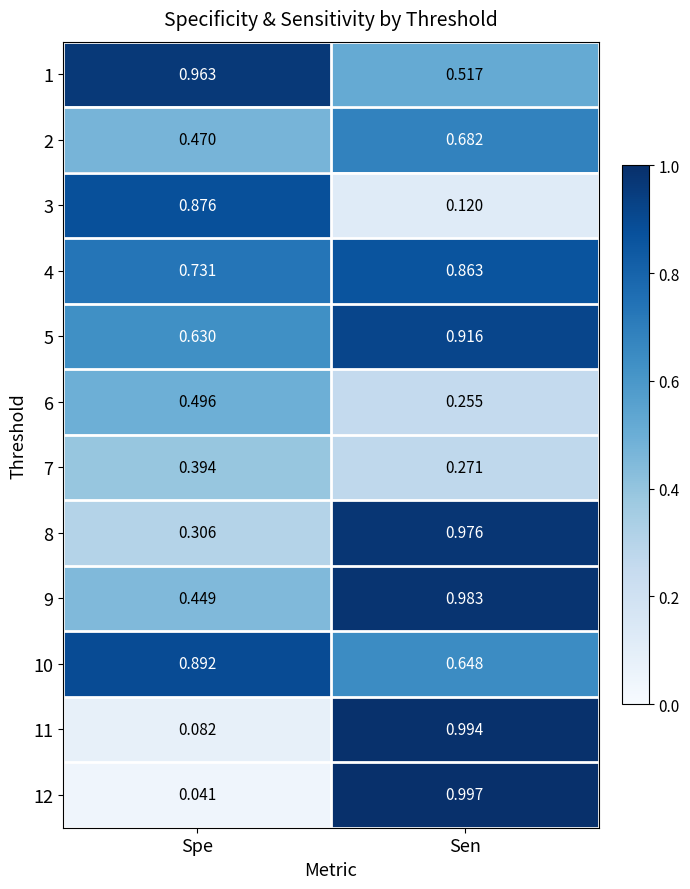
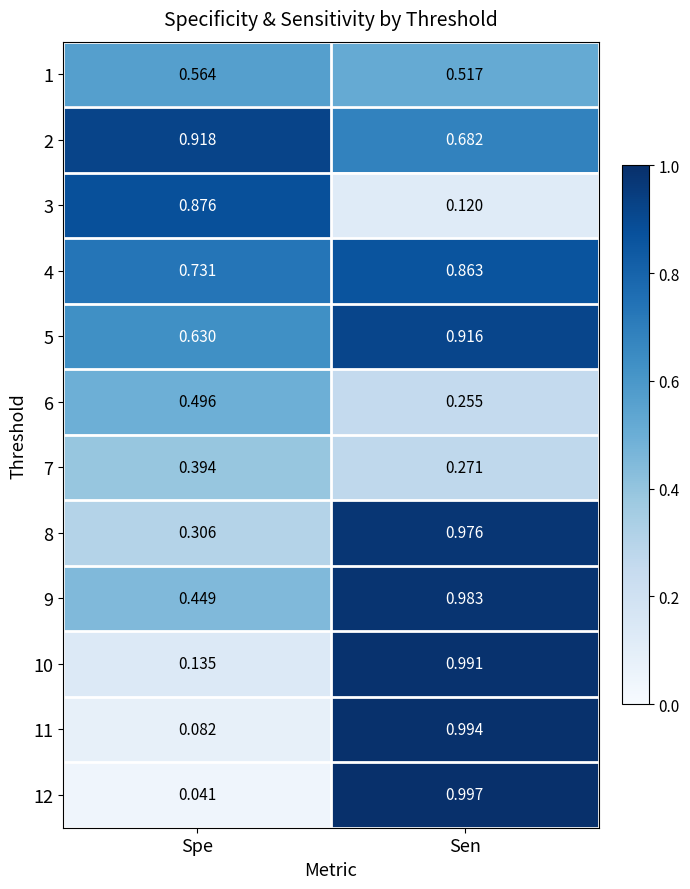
  {
    "1": {
-     "Spe": 0.963,
+     "Spe": 0.564,
      "Sen": 0.517
    },
    "2": {
-     "Spe": 0.470,
+     "Spe": 0.918,
      "Sen": 0.682
    },
    "3": {
      "Spe": 0.876,
      "Sen": 0.120
    },
    "4": {
      "Spe": 0.731,
      "Sen": 0.863
    },
    "5": {
      "Spe": 0.630,
      "Sen": 0.916
    },
    "6": {
      "Spe": 0.496,
      "Sen": 0.255
    },
    "7": {
      "Spe": 0.394,
      "Sen": 0.271
    },
    "8": {
      "Spe": 0.306,
      "Sen": 0.976
    },
    "9": {
      "Spe": 0.449,
      "Sen": 0.983
    },
    "10": {
-     "Spe": 0.892,
-     "Sen": 0.648
+     "Spe": 0.135,
+     "Sen": 0.991
    },
    "11": {
      "Spe": 0.082,
      "Sen": 0.994
    },
    "12": {
      "Spe": 0.041,
      "Sen": 0.997
    }
  }
